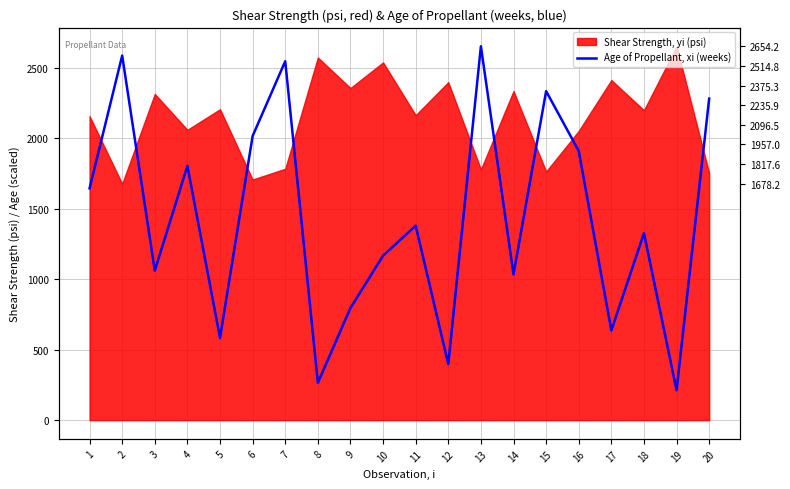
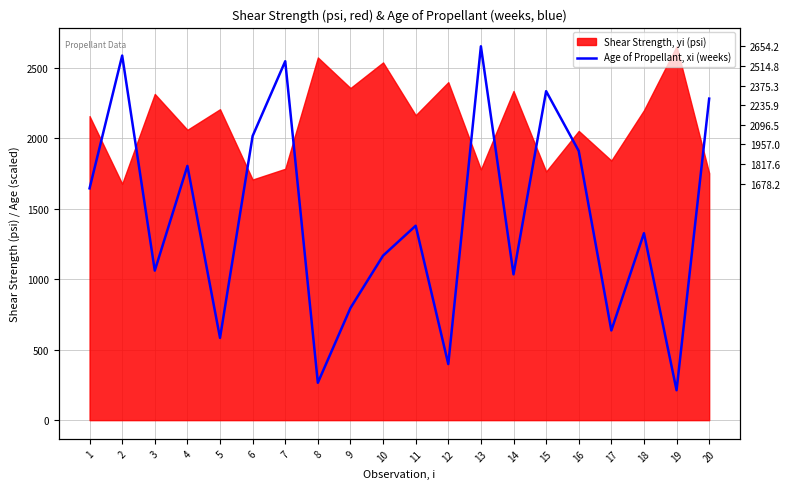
  {
    "Age of Propellant, xi (weeks)": {
      "1": 1650,
      "2": 2590,
      "3": 1060,
      "4": 1800,
      "5": 580,
      "6": 2020,
      "7": 2550,
      "8": 270,
      "9": 800,
      "10": 1170,
      "11": 1380,
      "12": 400,
      "13": 2650,
      "14": 1040,
      "15": 2340,
      "16": 1910,
      "17": 640,
      "18": 1330,
      "19": 210,
      "20": 2280
    },
    "Shear Strength, yi (psi)": {
      "1": 2160,
      "2": 1680,
      "3": 2320,
      "4": 2060,
      "5": 2210,
      "6": 1710,
      "7": 1780,
      "8": 2580,
      "9": 2360,
      "10": 2540,
      "11": 2170,
      "12": 2400,
      "13": 1780,
      "14": 2340,
      "15": 1770,
      "16": 2050,
-     "17": 2410,
+     "17": 1840,
      "18": 2200,
      "20": 1750
    }
  }
